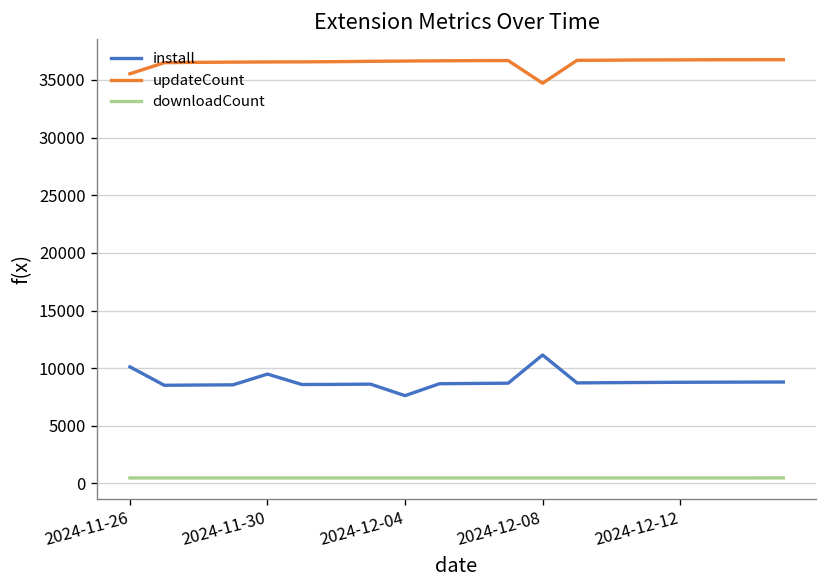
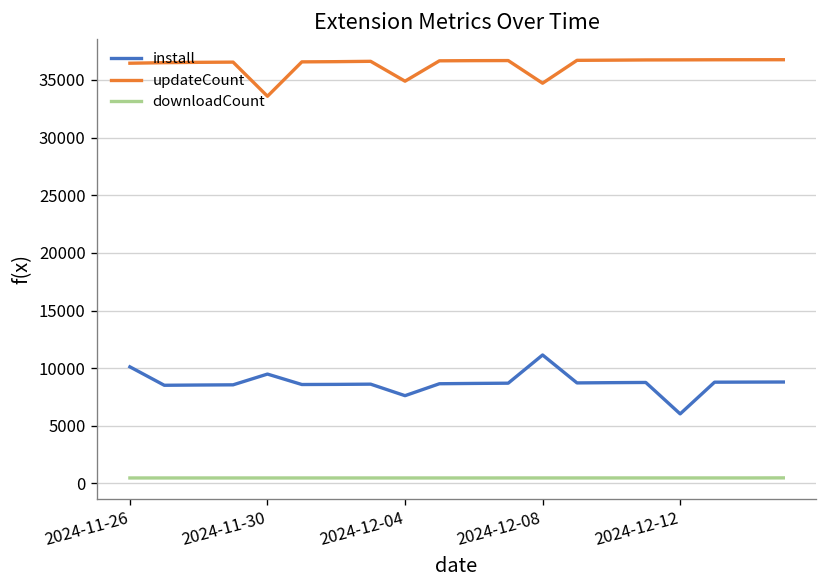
  {
    "install": {
      "2024-11-26": 10000,
      "2024-11-30": 9000,
      "2024-12-04": 8000,
      "2024-12-08": 11000,
-     "2024-12-12": 9000
+     "2024-12-12": 6000
    },
    "updateCount": {
-     "2024-11-26": 35500,
-     "2024-11-30": 37000,
-     "2024-12-04": 37000,
+     "2024-11-26": 36400,
+     "2024-11-30": 34000,
+     "2024-12-04": 35000,
      "2024-12-08": 35000,
      "2024-12-12": 37000
    },
    "downloadCount": {
      "2024-11-26": 0,
      "2024-11-30": 0,
      "2024-12-04": 0,
      "2024-12-08": 0,
      "2024-12-12": 0
    }
  }
